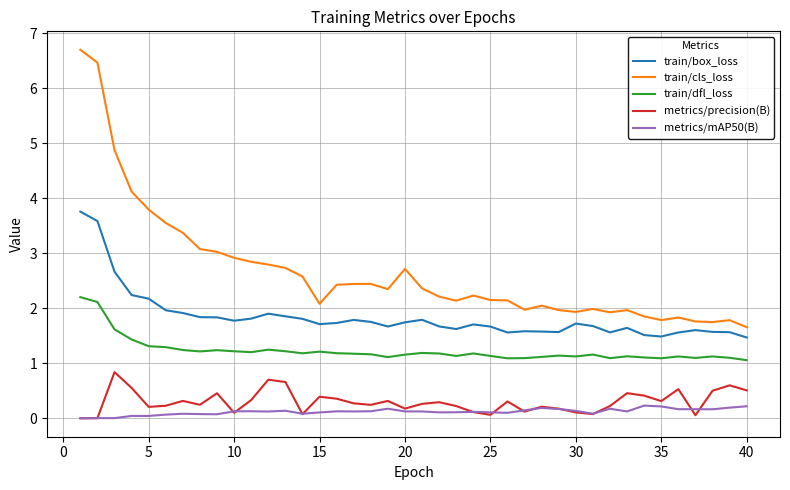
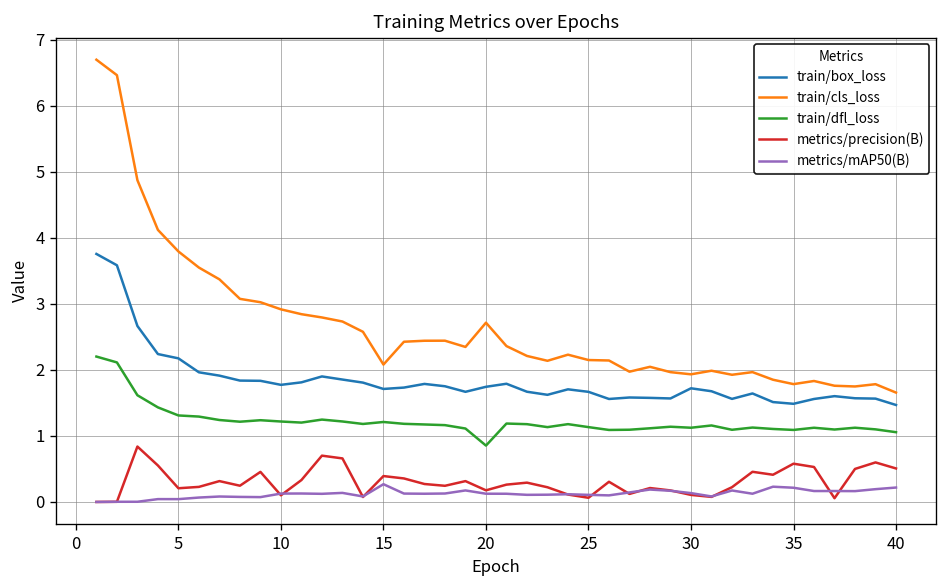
  {
    "train/box_loss": {
      "5": 2.2,
      "10": 1.8,
      "15": 1.7,
      "20": 1.7,
      "25": 1.7,
      "30": 1.7,
      "35": 1.5,
      "40": 1.5
    },
    "train/cls_loss": {
      "5": 3.8,
      "10": 2.9,
      "15": 2.1,
      "20": 2.7,
      "25": 2.2,
      "30": 1.9,
      "35": 1.8,
      "40": 1.7
    },
    "train/dfl_loss": {
      "5": 1.3,
      "10": 1.2,
      "15": 1.2,
-     "20": 1.2,
+     "20": 0.9,
      "25": 1.1,
      "30": 1.1,
      "35": 1.1,
      "40": 1.1
    },
    "metrics/precision(B)": {
      "5": 0.2,
      "15": 0.4,
      "20": 0.2,
-     "35": 0.3,
+     "35": 0.6,
      "40": 0.5
    },
    "metrics/mAP50(B)": {
      "5": 0.0,
-     "15": 0.1,
+     "15": 0.3,
      "20": 0.1,
      "35": 0.2,
      "40": 0.2
    }
  }
